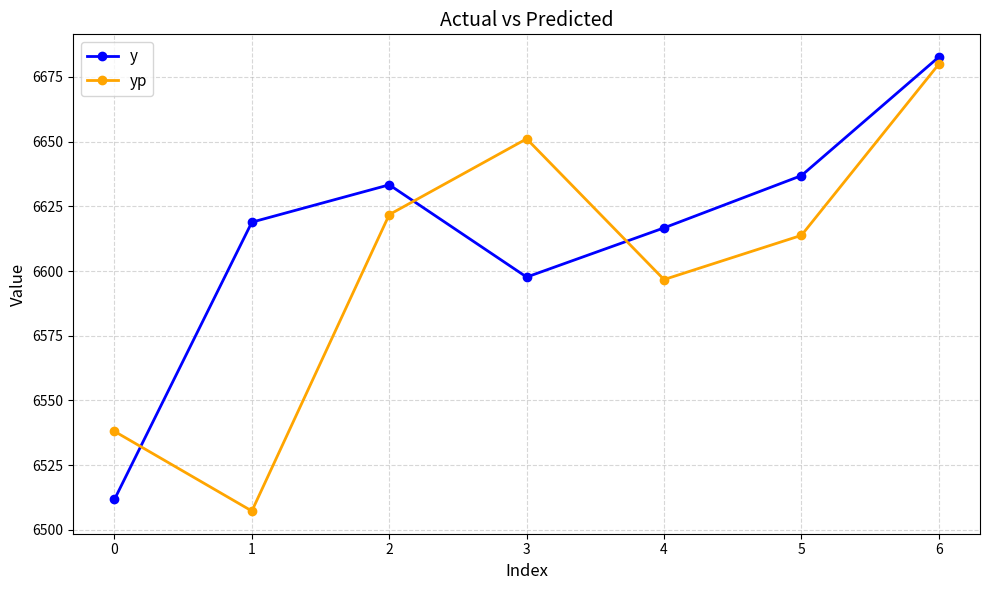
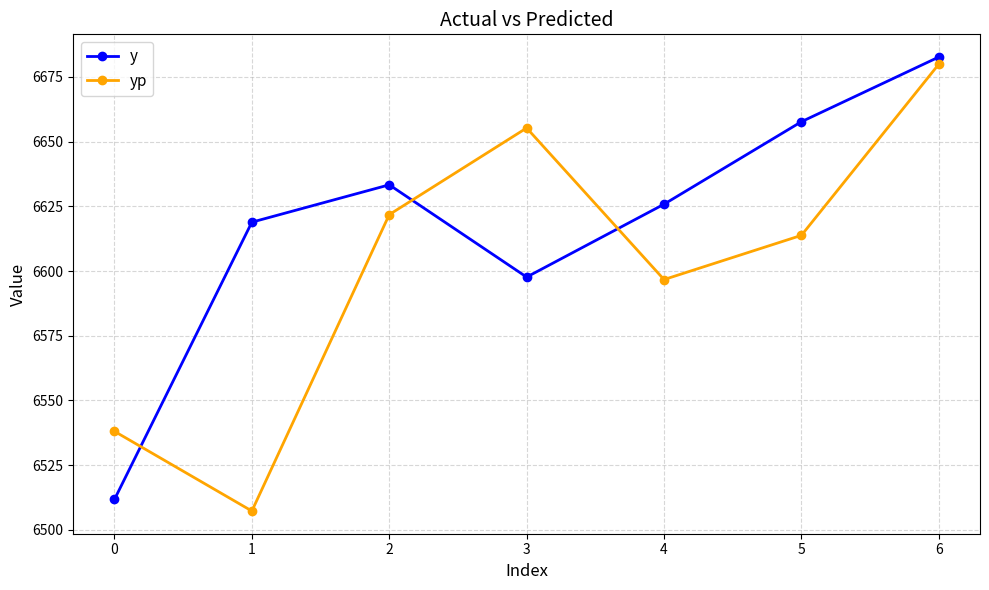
  {
    "y": {
      "0": 6512,
      "1": 6619,
      "2": 6633,
      "3": 6598,
-     "4": 6617,
-     "5": 6637,
+     "4": 6626,
+     "5": 6658,
      "6": 6683
    },
    "yp": {
      "0": 6538,
      "1": 6507,
      "2": 6622,
-     "3": 6651,
+     "3": 6655,
      "4": 6597,
      "5": 6614,
      "6": 6680
    }
  }
